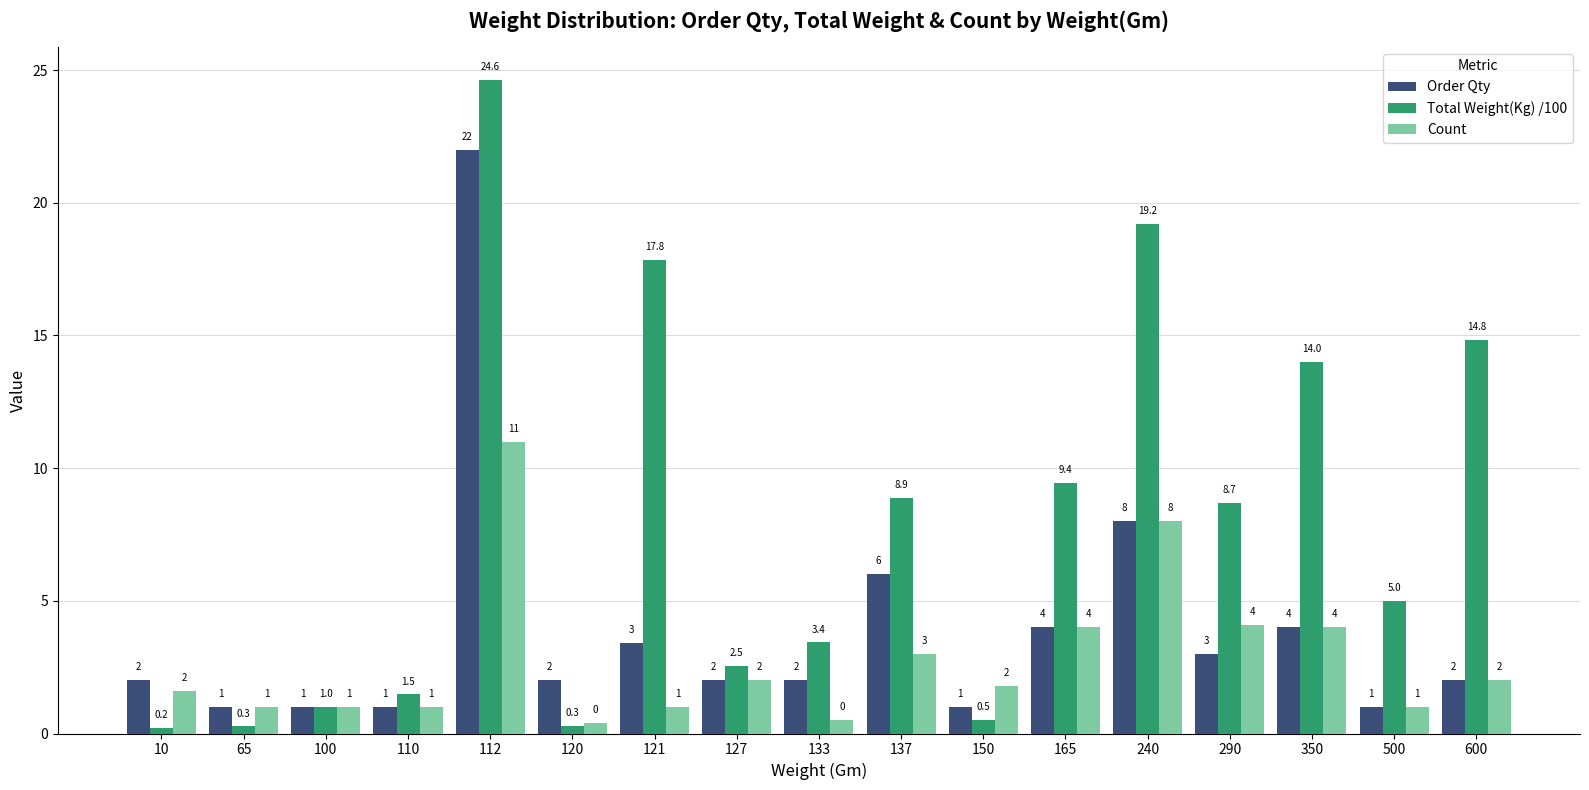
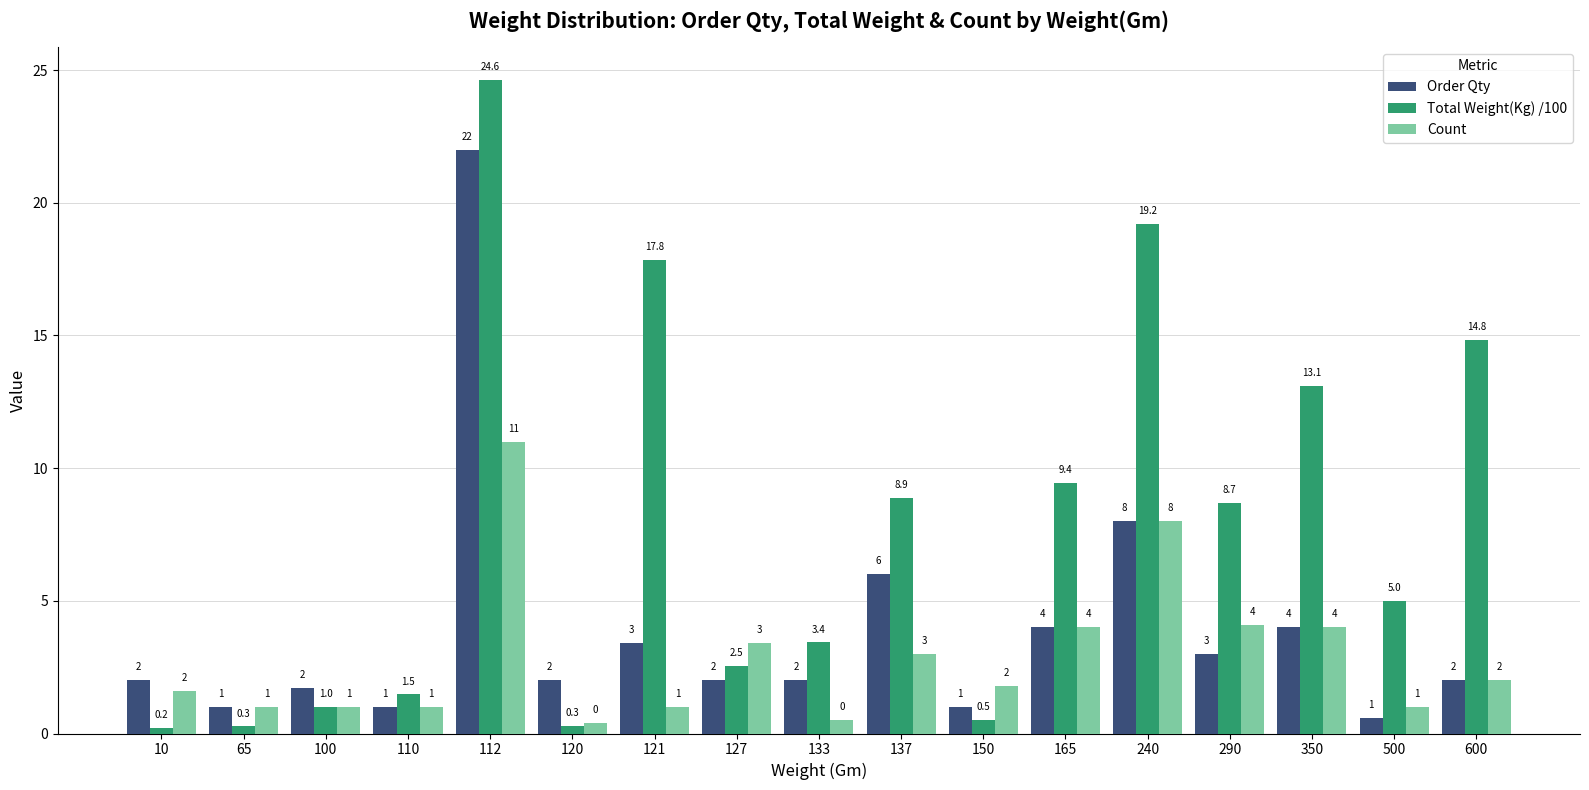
  {
    "Order Qty": {
      "10": 2,
      "65": 1,
-     "100": 1,
+     "100": 2,
      "110": 1,
      "112": 22,
      "120": 2,
      "121": 3,
      "127": 2,
      "133": 2,
      "137": 6,
      "150": 1,
      "165": 4,
      "240": 8,
      "290": 3,
      "350": 4,
-     "500": 1.0,
+     "500": 0.6,
      "600": 2
    },
    "Total Weight(Kg) /100": {
      "10": 0.2,
      "65": 0.3,
      "100": 1.0,
      "110": 1.5,
      "112": 24.6,
      "120": 0.3,
      "121": 17.8,
      "127": 2.5,
      "133": 3.4,
      "137": 8.9,
      "150": 0.5,
      "165": 9.4,
      "240": 19.2,
      "290": 8.7,
-     "350": 14.0,
+     "350": 13.1,
      "500": 5.0,
      "600": 14.8
    },
    "Count": {
      "10": 2,
      "65": 1,
      "100": 1,
      "110": 1,
      "112": 11,
      "120": 0,
      "121": 1,
-     "127": 2,
+     "127": 3,
      "133": 0,
      "137": 3,
      "150": 2,
      "165": 4,
      "240": 8,
      "290": 4,
      "350": 4,
      "500": 1,
      "600": 2
    }
  }
